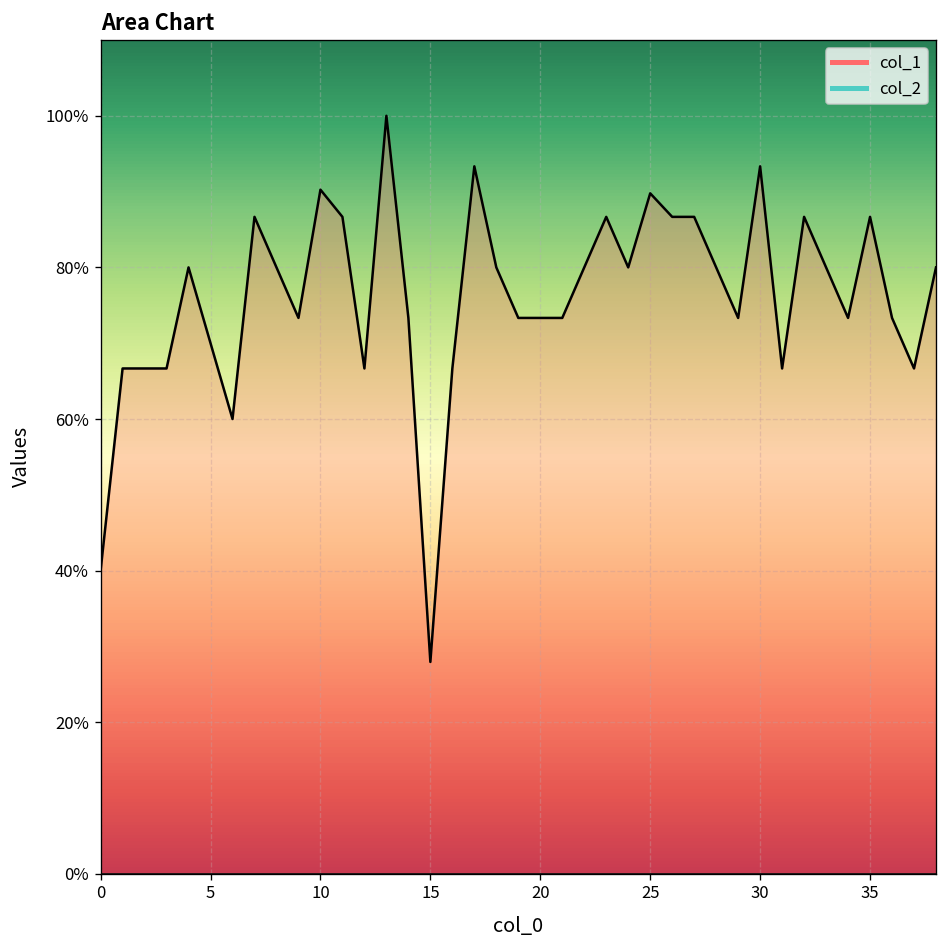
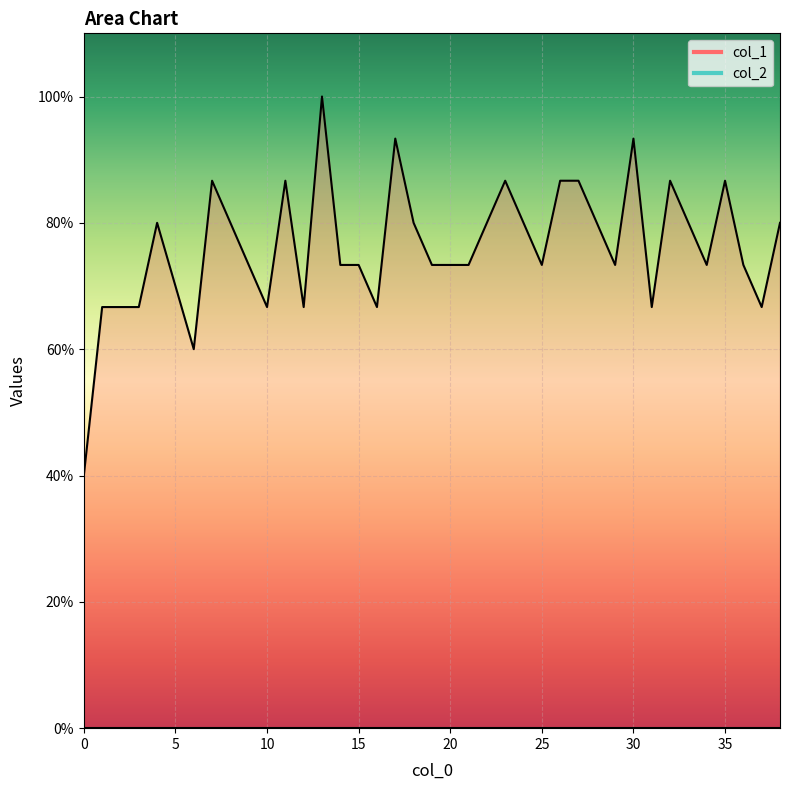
  {
    "col_1": {
      "0": "40%",
      "5": "70%",
-     "10": "90%",
-     "15": "28%",
+     "10": "67%",
+     "15": "73%",
      "20": "73%",
-     "25": "90%",
+     "25": "73%",
      "30": "93%",
      "35": "87%"
    },
    "col_2": {
      "0": "0%",
      "5": "0%",
      "10": "0%",
      "15": "0%",
      "20": "0%",
      "25": "0%",
      "30": "0%",
      "35": "0%"
    }
  }
